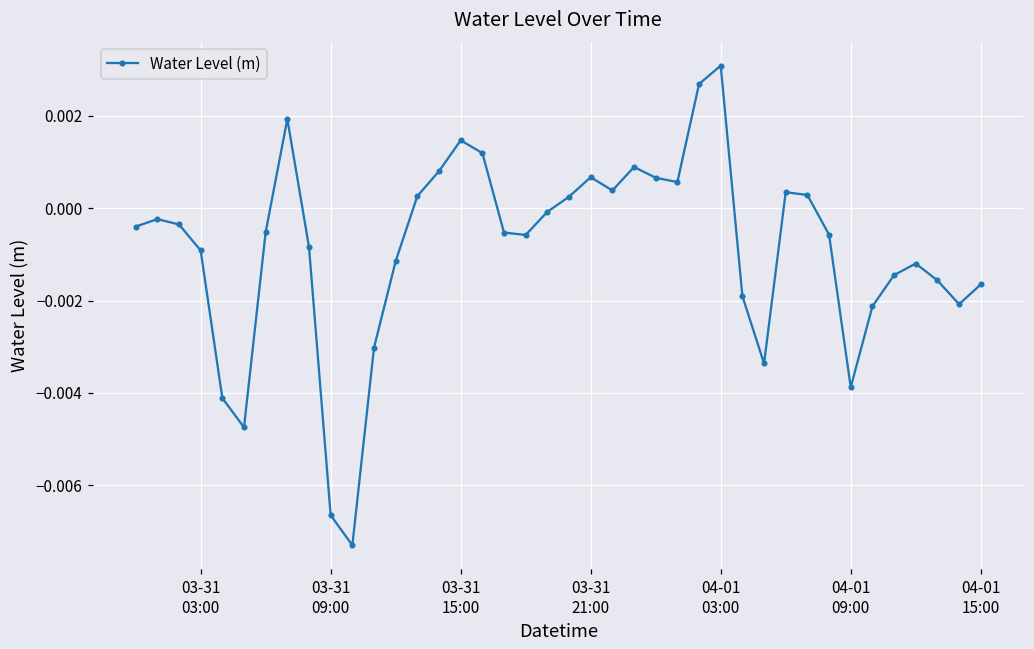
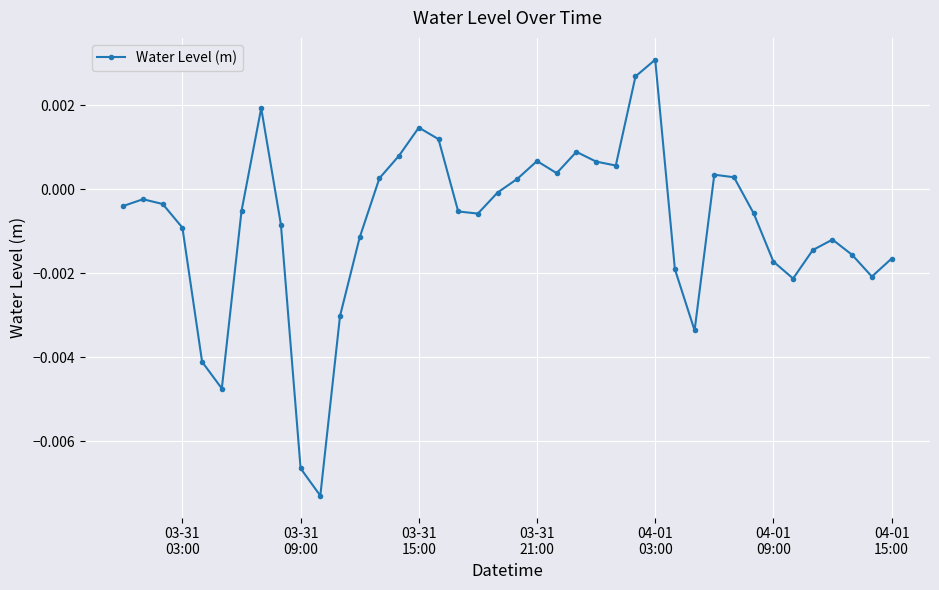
  {
    "03-31 03:00": -0.0009,
    "03-31 09:00": -0.0066,
    "03-31 15:00": 0.0015,
    "03-31 21:00": 0.0007,
    "04-01 03:00": 0.0031,
-   "04-01 09:00": -0.0039,
+   "04-01 09:00": -0.0017,
    "04-01 15:00": -0.0017
  }
